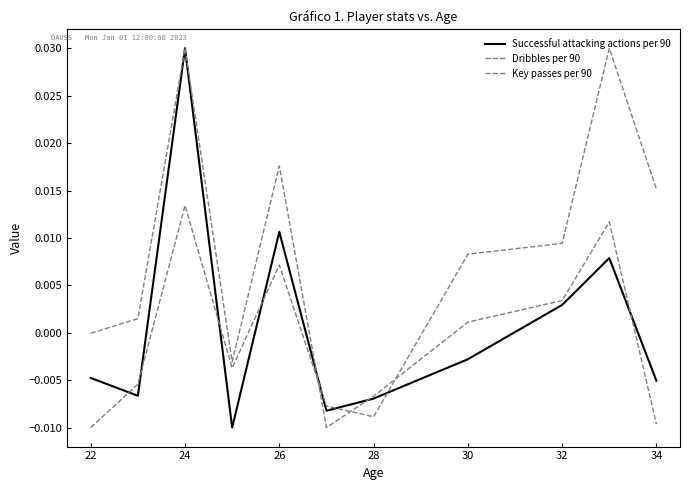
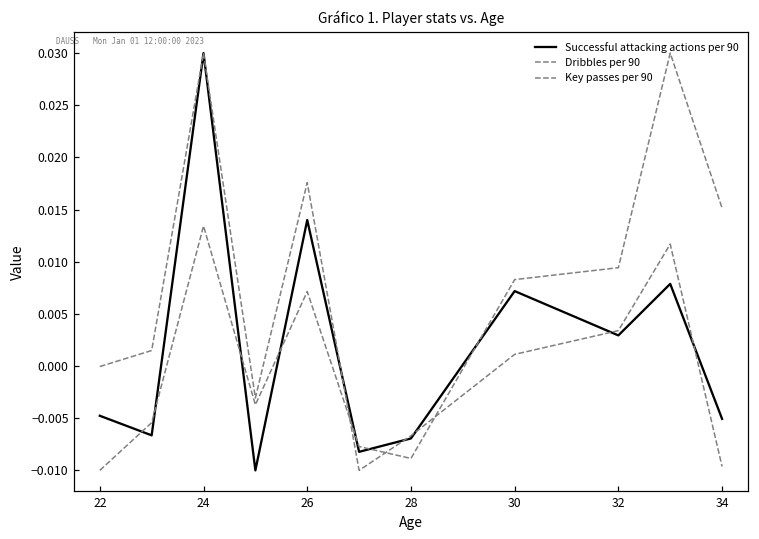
  {
    "Successful attacking actions per 90": {
      "22": -0.005,
-     "26": 0.011,
-     "30": -0.003,
+     "26": 0.014,
+     "30": 0.007,
      "32": 0.003,
      "34": -0.005
    }
  }
